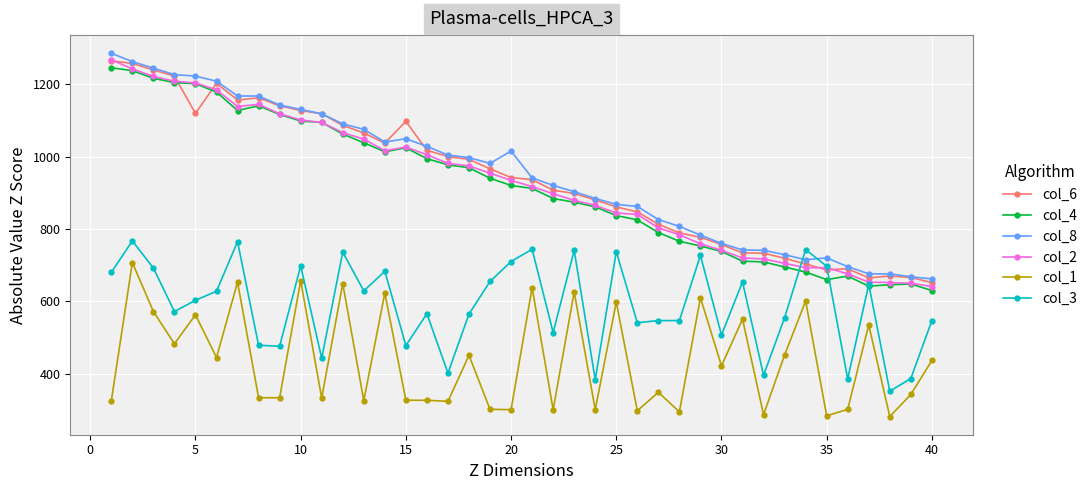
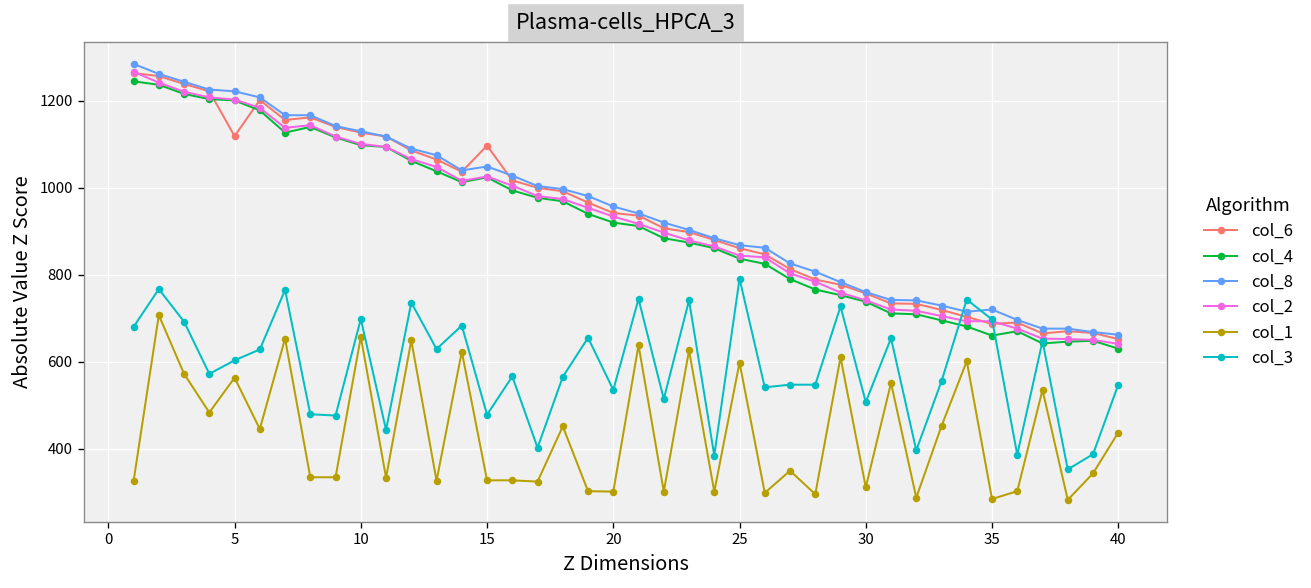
  {
    "col_6": {
      "5": 1120,
      "15": 1100,
      "20": 940,
      "40": 650
    },
    "col_4": {
      "20": 920,
      "35": 660,
      "40": 630
    },
    "col_8": {
      "5": 1220,
      "15": 1050,
-     "20": 1020,
+     "20": 960,
      "35": 720,
      "40": 660
    },
    "col_2": {
      "20": 930,
      "40": 640
    },
    "col_1": {
      "5": 560,
      "10": 660,
      "15": 330,
      "20": 300,
      "25": 600,
-     "30": 420,
+     "30": 310,
      "35": 280,
      "40": 440
    },
    "col_3": {
      "5": 600,
      "10": 700,
      "15": 480,
-     "20": 710,
-     "25": 740,
+     "20": 540,
+     "25": 790,
      "30": 510,
      "40": 550
    }
  }
